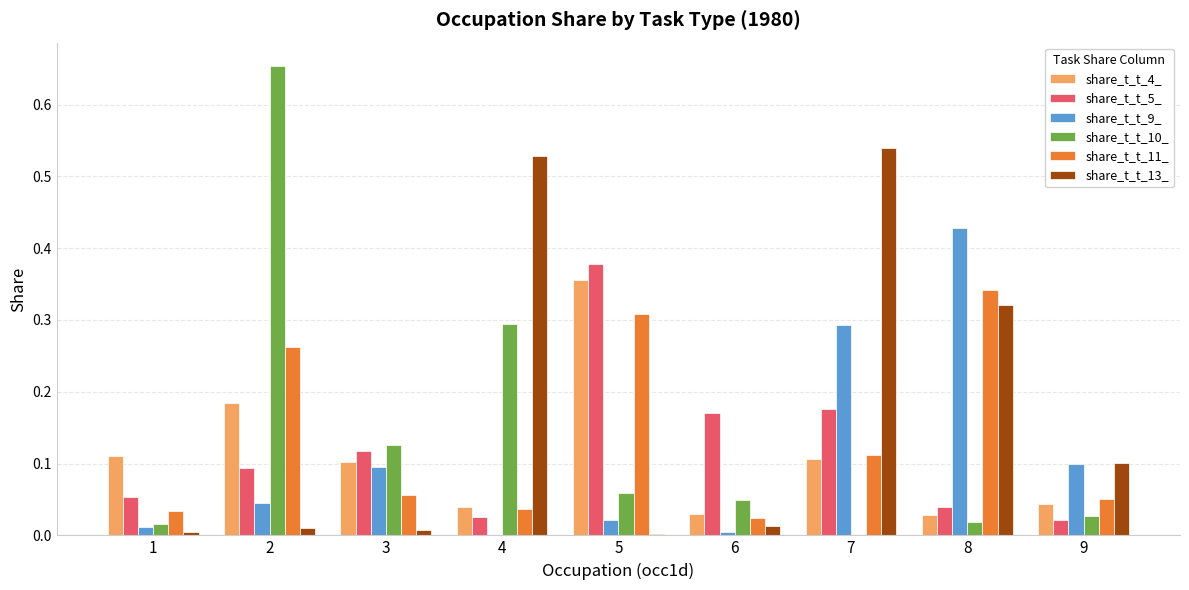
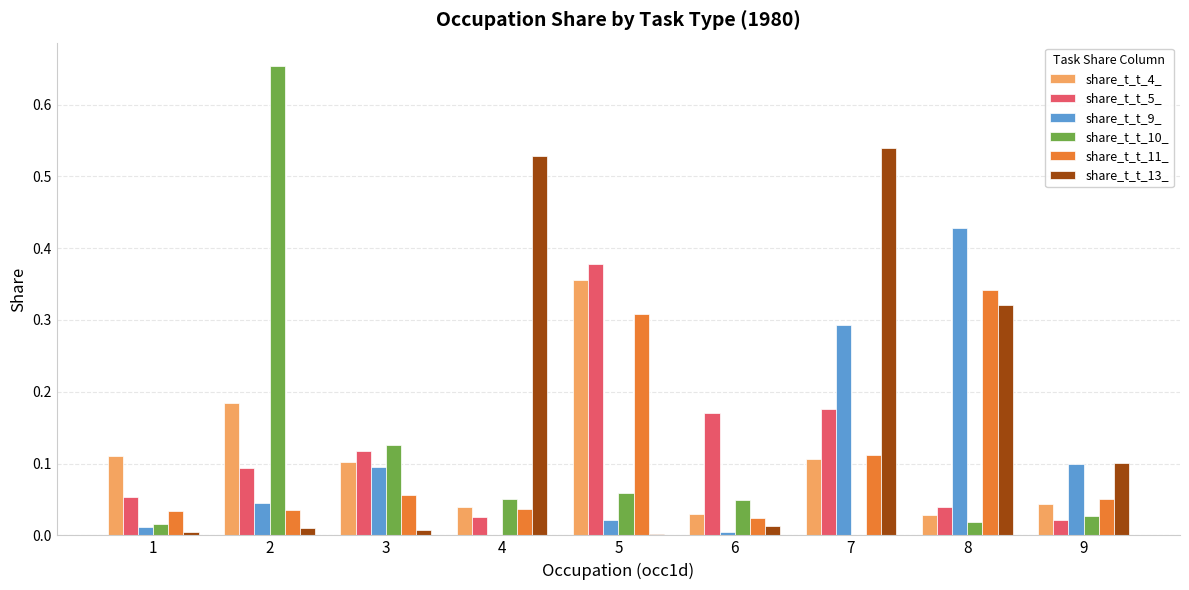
  {
    "share_t_t_4_": {
      "1": 0.11,
      "2": 0.18,
      "3": 0.10,
      "4": 0.04,
      "5": 0.36,
      "6": 0.03,
      "7": 0.11,
      "8": 0.03,
      "9": 0.04
    },
    "share_t_t_5_": {
      "1": 0.05,
      "2": 0.09,
      "3": 0.12,
      "4": 0.03,
      "5": 0.38,
      "6": 0.17,
      "7": 0.18,
      "8": 0.04,
      "9": 0.02
    },
    "share_t_t_9_": {
      "1": 0.01,
      "2": 0.04,
      "3": 0.10,
      "5": 0.02,
      "6": 0.00,
      "7": 0.29,
      "8": 0.43,
      "9": 0.10
    },
    "share_t_t_10_": {
      "1": 0.02,
      "2": 0.65,
      "3": 0.13,
-     "4": 0.29,
+     "4": 0.05,
      "5": 0.06,
      "6": 0.05,
      "7": 0.00,
      "8": 0.02,
      "9": 0.03
    },
    "share_t_t_11_": {
      "1": 0.03,
-     "2": 0.26,
+     "2": 0.04,
      "3": 0.06,
      "4": 0.04,
      "5": 0.31,
      "6": 0.02,
      "7": 0.11,
      "8": 0.34,
      "9": 0.05
    },
    "share_t_t_13_": {
      "1": 0.00,
      "2": 0.01,
      "3": 0.01,
      "4": 0.53,
      "6": 0.01,
      "7": 0.54,
      "8": 0.32,
      "9": 0.10
    }
  }
